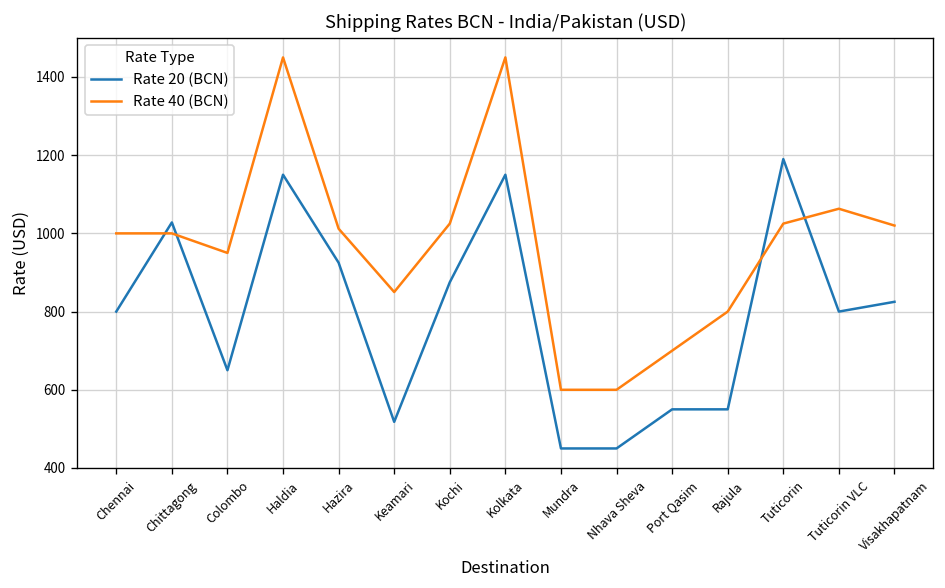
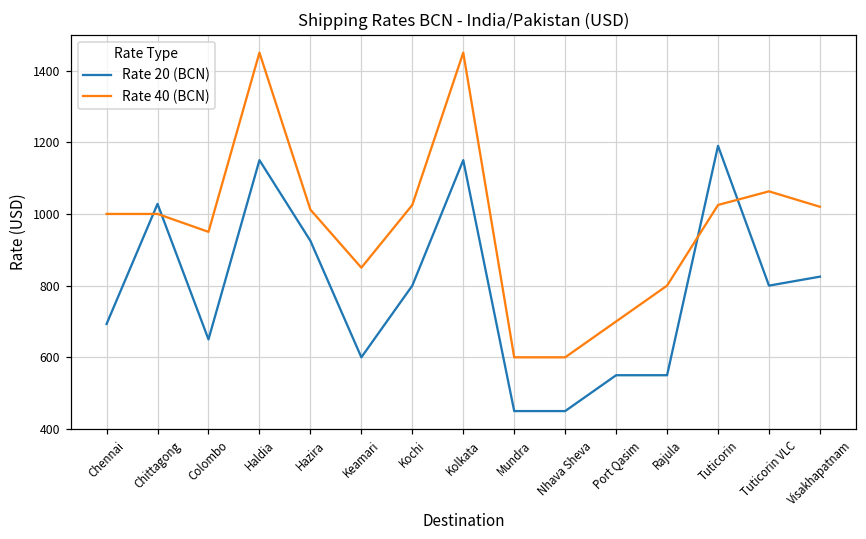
  {
    "Rate 20 (BCN)": {
-     "Chennai": 800,
+     "Chennai": 690,
      "Chittagong": 1030,
      "Colombo": 650,
      "Haldia": 1150,
      "Hazira": 930,
-     "Keamari": 520,
-     "Kochi": 880,
+     "Keamari": 600,
+     "Kochi": 800,
      "Kolkata": 1150,
      "Mundra": 450,
      "Nhava Sheva": 450,
      "Port Qasim": 550,
      "Rajula": 550,
      "Tuticorin": 1190,
      "Tuticorin VLC": 800,
      "Visakhapatnam": 830
    },
    "Rate 40 (BCN)": {
      "Chennai": 1000,
      "Chittagong": 1000,
      "Colombo": 950,
      "Haldia": 1450,
      "Hazira": 1010,
      "Keamari": 850,
      "Kochi": 1030,
      "Kolkata": 1450,
      "Mundra": 600,
      "Nhava Sheva": 600,
      "Port Qasim": 700,
      "Rajula": 800,
      "Tuticorin": 1030,
      "Tuticorin VLC": 1060,
      "Visakhapatnam": 1020
    }
  }
